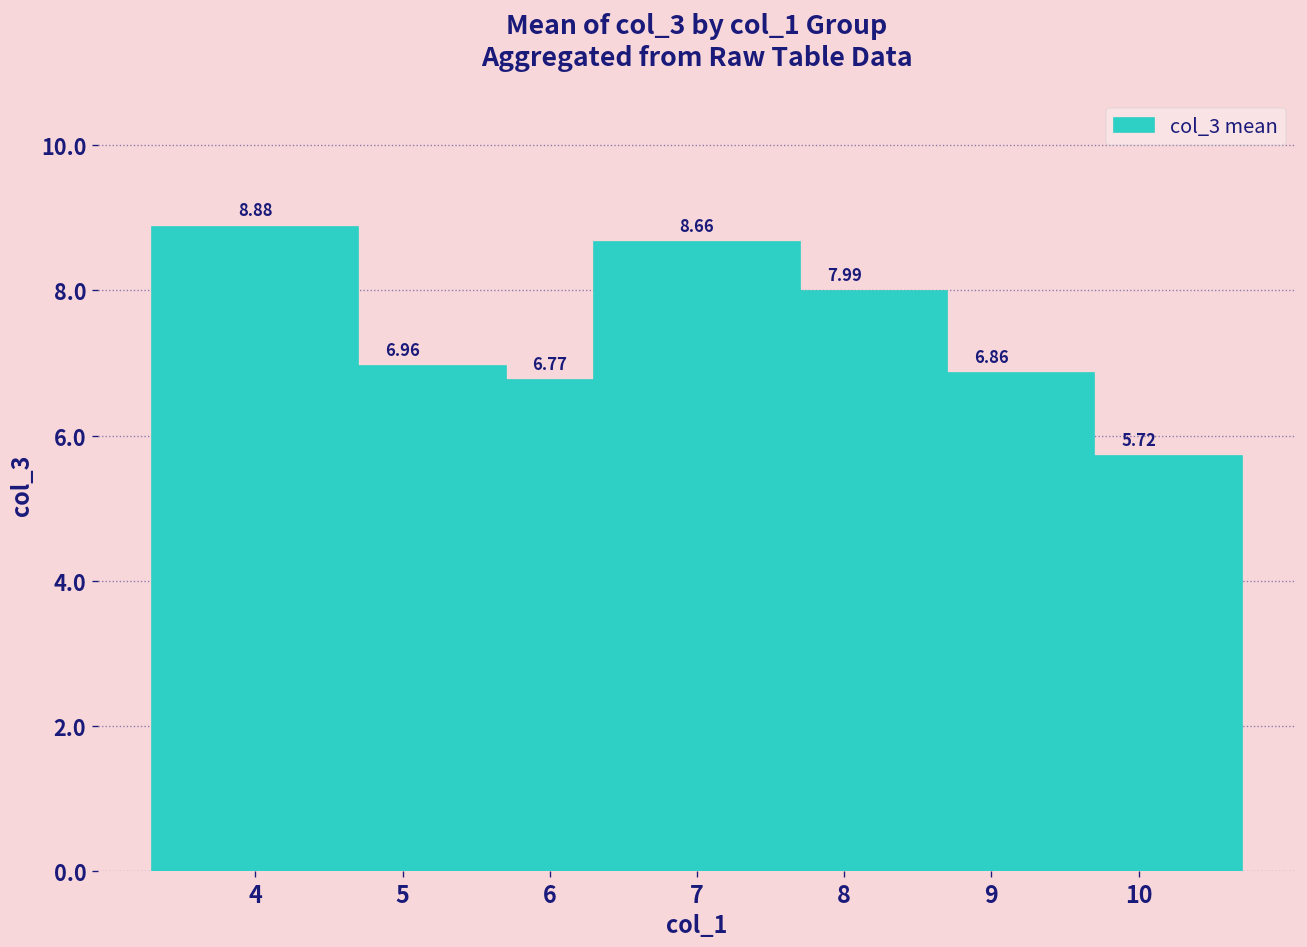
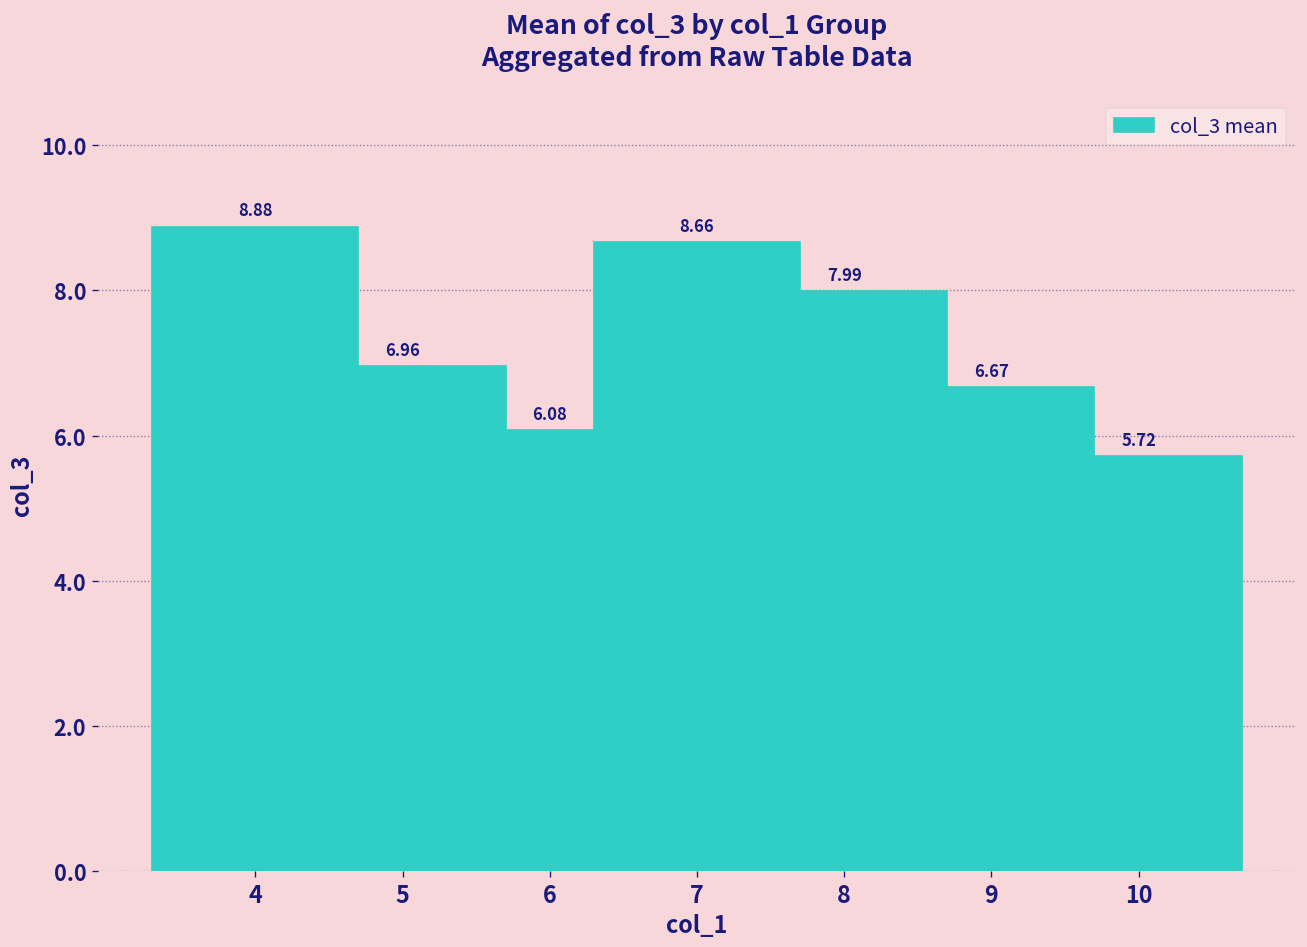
  {
    "4": 8.88,
    "5": 6.96,
-   "6": 6.77,
+   "6": 6.08,
    "7": 8.66,
    "8": 7.99,
-   "9": 6.86,
+   "9": 6.67,
    "10": 5.72
  }
